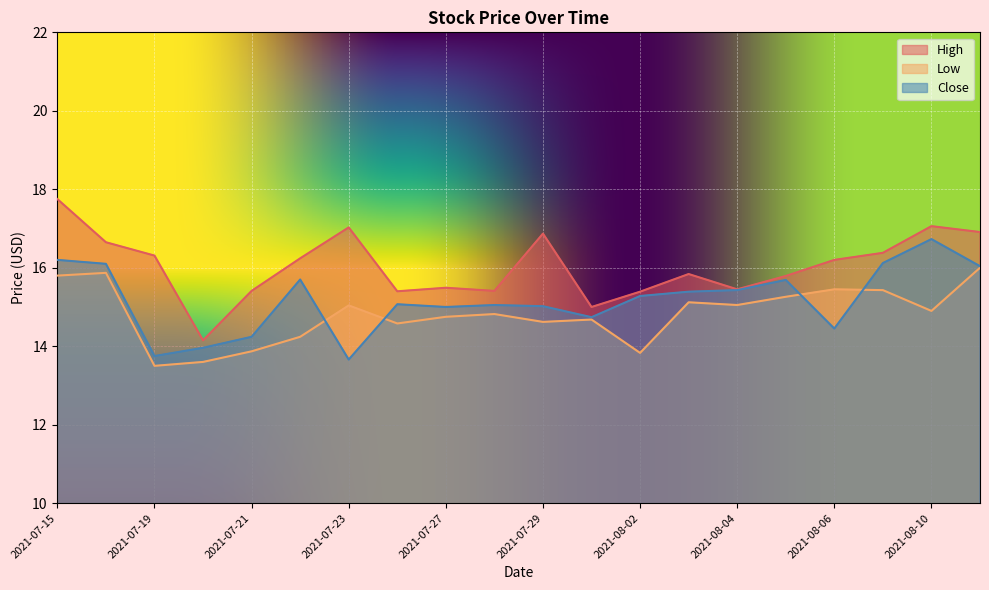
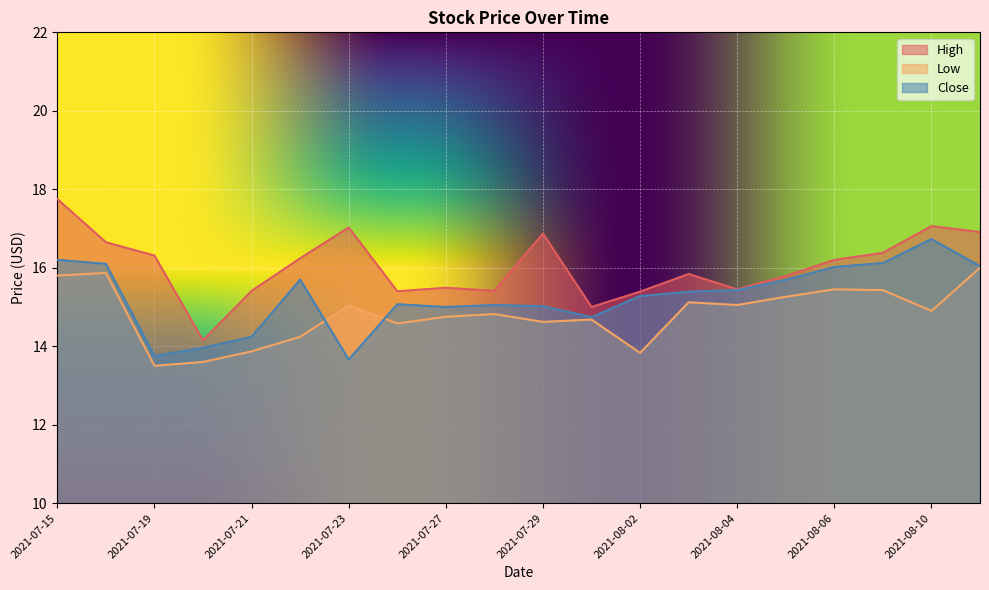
  {
    "High": {
      "2021-07-15": 17.8,
      "2021-07-19": 16.3,
      "2021-07-21": 15.4,
      "2021-07-23": 17.0,
      "2021-07-27": 15.5,
      "2021-07-29": 16.9,
      "2021-08-02": 15.4,
      "2021-08-06": 16.2,
      "2021-08-10": 17.1
    },
    "Low": {
      "2021-07-15": 15.8,
      "2021-07-19": 13.5,
      "2021-07-21": 13.9,
      "2021-07-23": 15.0,
      "2021-07-27": 14.8,
      "2021-07-29": 14.6,
      "2021-08-02": 13.8,
      "2021-08-04": 15.1,
      "2021-08-06": 15.5,
      "2021-08-10": 14.9
    },
    "Close": {
      "2021-07-15": 16.2,
      "2021-07-19": 13.8,
      "2021-07-21": 14.2,
      "2021-07-23": 13.7,
      "2021-07-27": 15.0,
      "2021-07-29": 15.0,
      "2021-08-02": 15.3,
-     "2021-08-06": 14.5,
+     "2021-08-06": 16.0,
      "2021-08-10": 16.7
    }
  }
